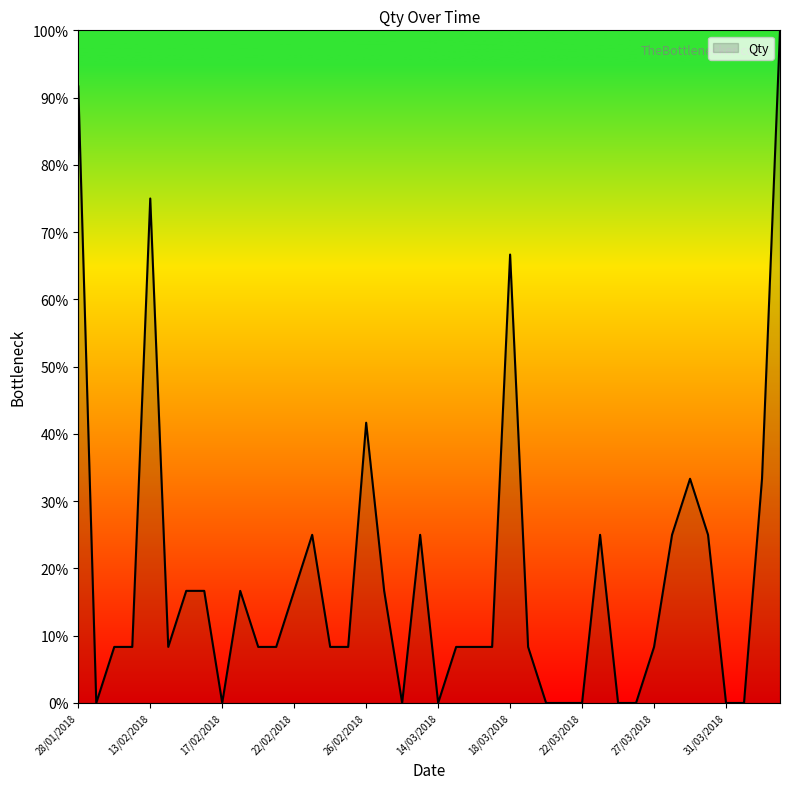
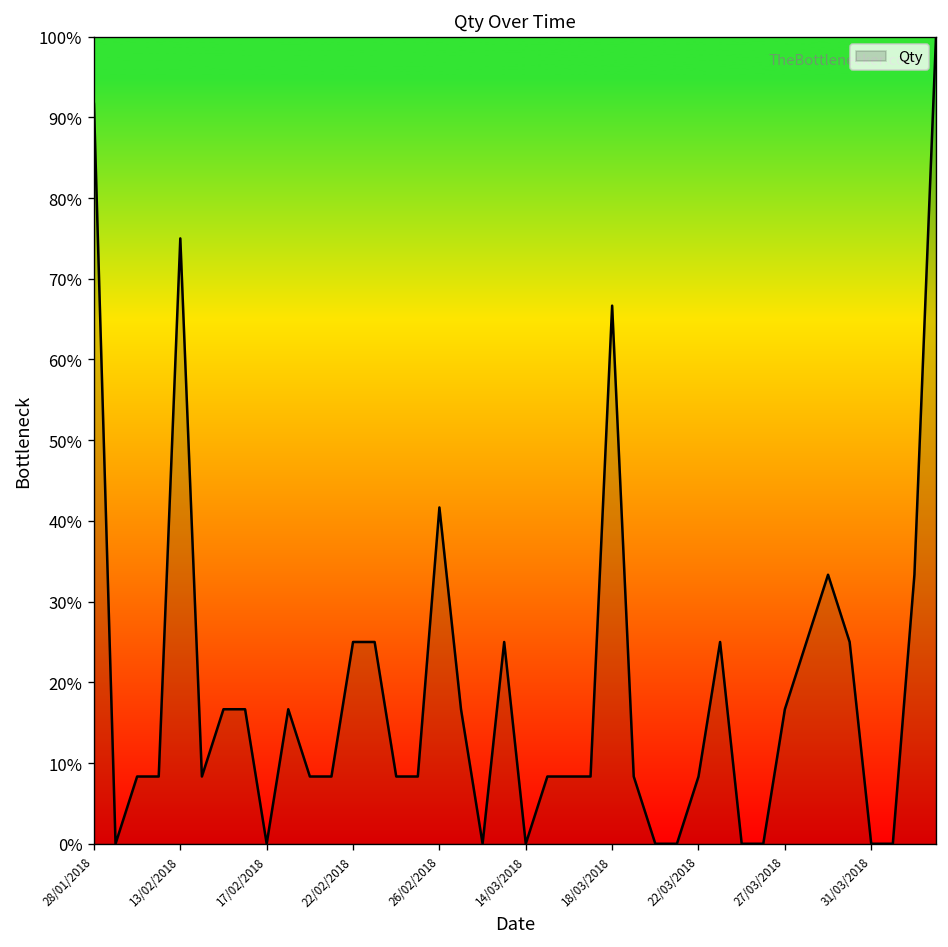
  {
    "28/01/2018": "92%",
    "13/02/2018": "75%",
    "17/02/2018": "0%",
-   "22/02/2018": "17%",
+   "22/02/2018": "25%",
    "26/02/2018": "42%",
    "14/03/2018": "0%",
    "18/03/2018": "67%",
-   "22/03/2018": "0%",
-   "27/03/2018": "8%",
+   "22/03/2018": "8%",
+   "27/03/2018": "17%",
    "31/03/2018": "0%"
  }
